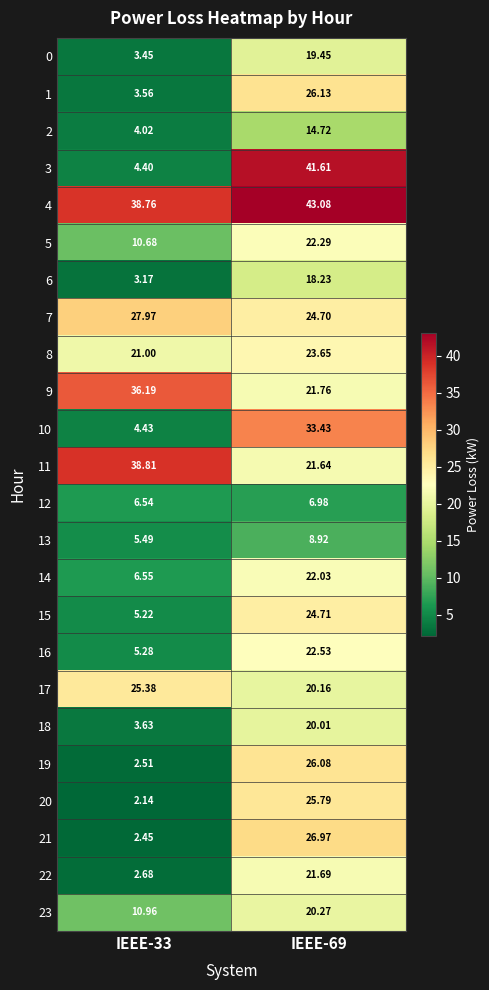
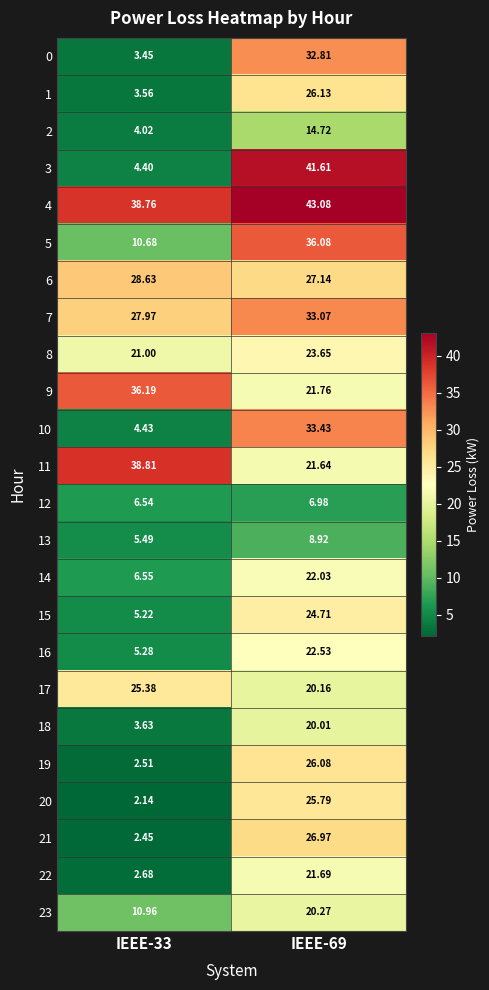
  {
    "0": {
      "IEEE-33": 3.45,
-     "IEEE-69": 19.45
+     "IEEE-69": 32.81
    },
    "1": {
      "IEEE-33": 3.56,
      "IEEE-69": 26.13
    },
    "2": {
      "IEEE-33": 4.02,
      "IEEE-69": 14.72
    },
    "3": {
      "IEEE-33": 4.40,
      "IEEE-69": 41.61
    },
    "4": {
      "IEEE-33": 38.76,
      "IEEE-69": 43.08
    },
    "5": {
      "IEEE-33": 10.68,
-     "IEEE-69": 22.29
+     "IEEE-69": 36.08
    },
    "6": {
-     "IEEE-33": 3.17,
-     "IEEE-69": 18.23
+     "IEEE-33": 28.63,
+     "IEEE-69": 27.14
    },
    "7": {
      "IEEE-33": 27.97,
-     "IEEE-69": 24.70
+     "IEEE-69": 33.07
    },
    "8": {
      "IEEE-33": 21.00,
      "IEEE-69": 23.65
    },
    "9": {
      "IEEE-33": 36.19,
      "IEEE-69": 21.76
    },
    "10": {
      "IEEE-33": 4.43,
      "IEEE-69": 33.43
    },
    "11": {
      "IEEE-33": 38.81,
      "IEEE-69": 21.64
    },
    "12": {
      "IEEE-33": 6.54,
      "IEEE-69": 6.98
    },
    "13": {
      "IEEE-33": 5.49,
      "IEEE-69": 8.92
    },
    "14": {
      "IEEE-33": 6.55,
      "IEEE-69": 22.03
    },
    "15": {
      "IEEE-33": 5.22,
      "IEEE-69": 24.71
    },
    "16": {
      "IEEE-33": 5.28,
      "IEEE-69": 22.53
    },
    "17": {
      "IEEE-33": 25.38,
      "IEEE-69": 20.16
    },
    "18": {
      "IEEE-33": 3.63,
      "IEEE-69": 20.01
    },
    "19": {
      "IEEE-33": 2.51,
      "IEEE-69": 26.08
    },
    "20": {
      "IEEE-33": 2.14,
      "IEEE-69": 25.79
    },
    "21": {
      "IEEE-33": 2.45,
      "IEEE-69": 26.97
    },
    "22": {
      "IEEE-33": 2.68,
      "IEEE-69": 21.69
    },
    "23": {
      "IEEE-33": 10.96,
      "IEEE-69": 20.27
    }
  }
